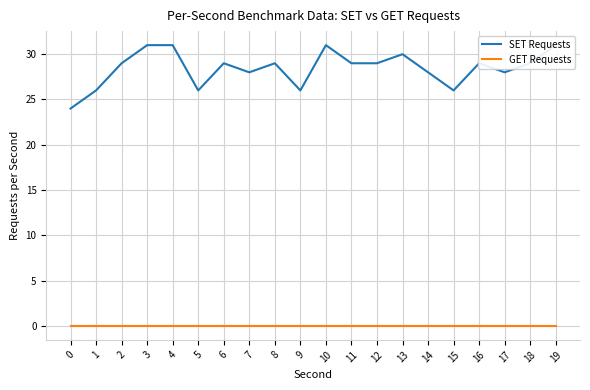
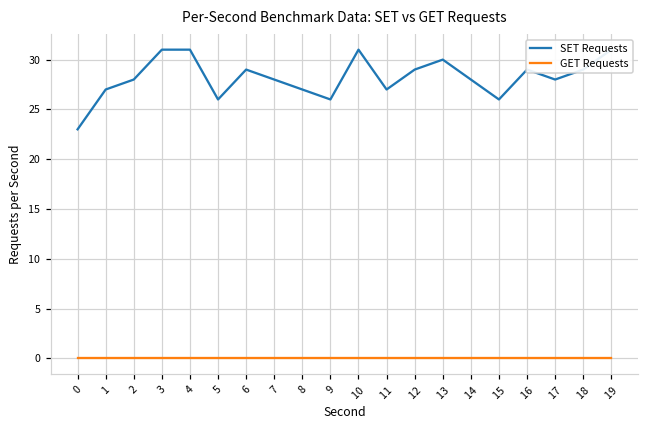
  {
    "SET Requests": {
-     "0": 24,
-     "1": 26,
-     "2": 29,
+     "0": 23,
+     "1": 27,
+     "2": 28,
      "3": 31,
      "4": 31,
      "5": 26,
      "6": 29,
      "7": 28,
-     "8": 29,
+     "8": 27,
      "9": 26,
      "10": 31,
-     "11": 29,
+     "11": 27,
      "12": 29,
      "13": 30,
      "14": 28,
      "15": 26,
      "17": 28
    },
    "GET Requests": {
      "0": 0,
      "1": 0,
      "2": 0,
      "3": 0,
      "4": 0,
      "5": 0,
      "6": 0,
      "7": 0,
      "8": 0,
      "9": 0,
      "10": 0,
      "11": 0,
      "12": 0,
      "13": 0,
      "14": 0,
      "15": 0,
      "16": 0,
      "17": 0,
      "18": 0,
      "19": 0
    }
  }
